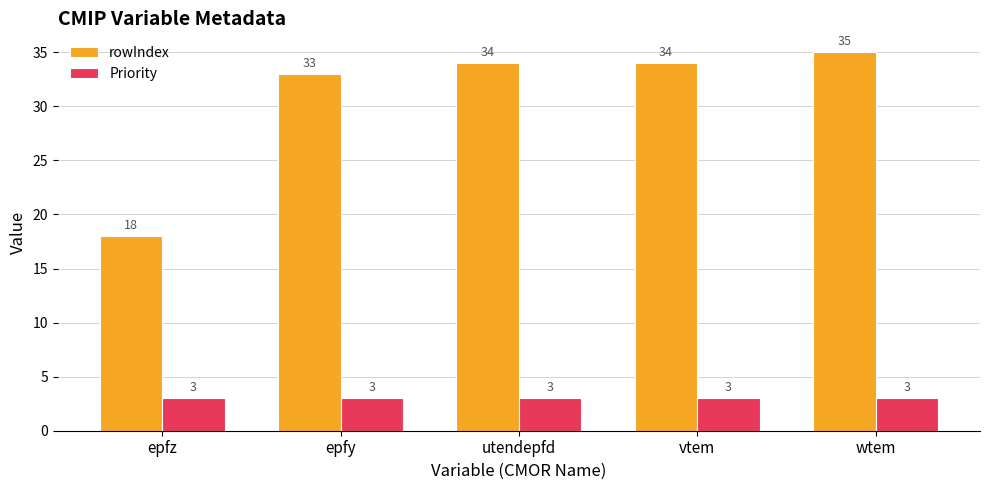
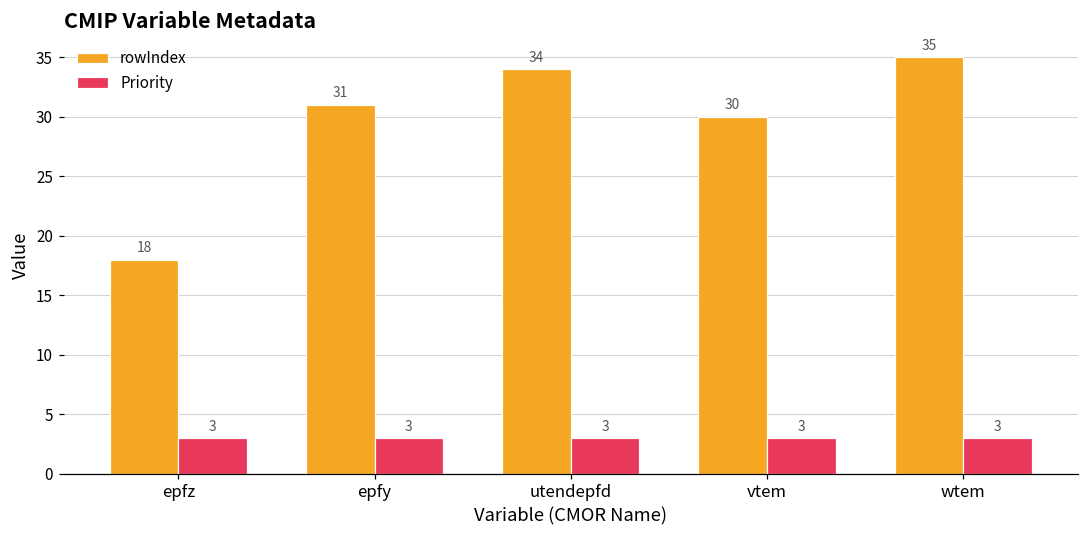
  {
    "rowIndex": {
      "epfz": 18,
-     "epfy": 33,
+     "epfy": 31,
      "utendepfd": 34,
-     "vtem": 34,
+     "vtem": 30,
      "wtem": 35
    },
    "Priority": {
      "epfz": 3,
      "epfy": 3,
      "utendepfd": 3,
      "vtem": 3,
      "wtem": 3
    }
  }
